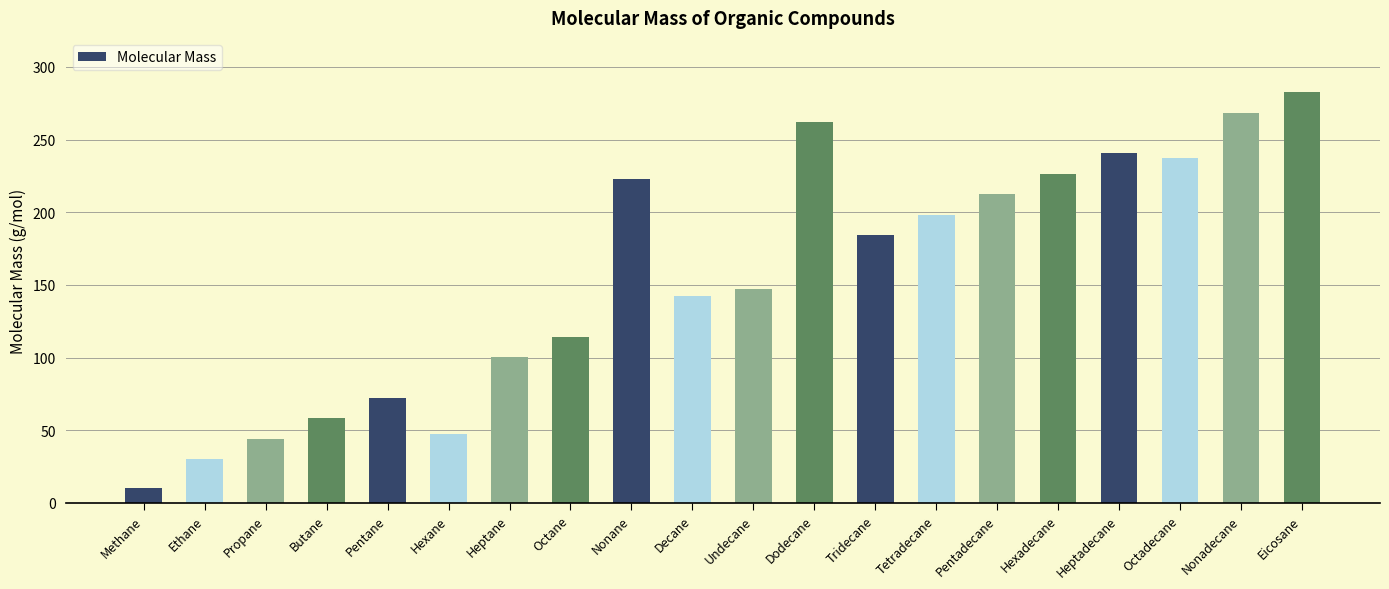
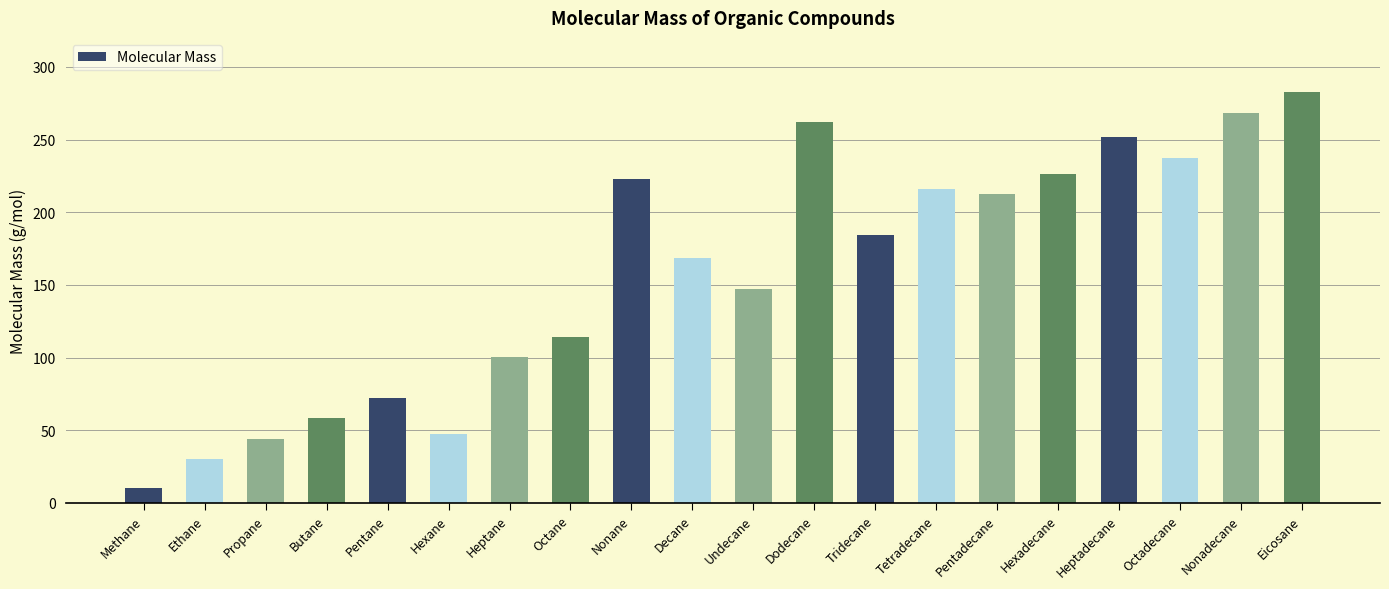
  {
    "Methane": 10,
    "Ethane": 30,
    "Propane": 44,
    "Butane": 58,
    "Pentane": 72,
    "Hexane": 47,
    "Heptane": 100,
    "Octane": 114,
    "Nonane": 223,
-   "Decane": 142,
+   "Decane": 169,
    "Undecane": 147,
    "Dodecane": 262,
    "Tridecane": 184,
-   "Tetradecane": 198,
+   "Tetradecane": 216,
    "Pentadecane": 212,
    "Hexadecane": 226,
-   "Heptadecane": 240,
+   "Heptadecane": 252,
    "Octadecane": 238,
    "Nonadecane": 269,
    "Eicosane": 283
  }
